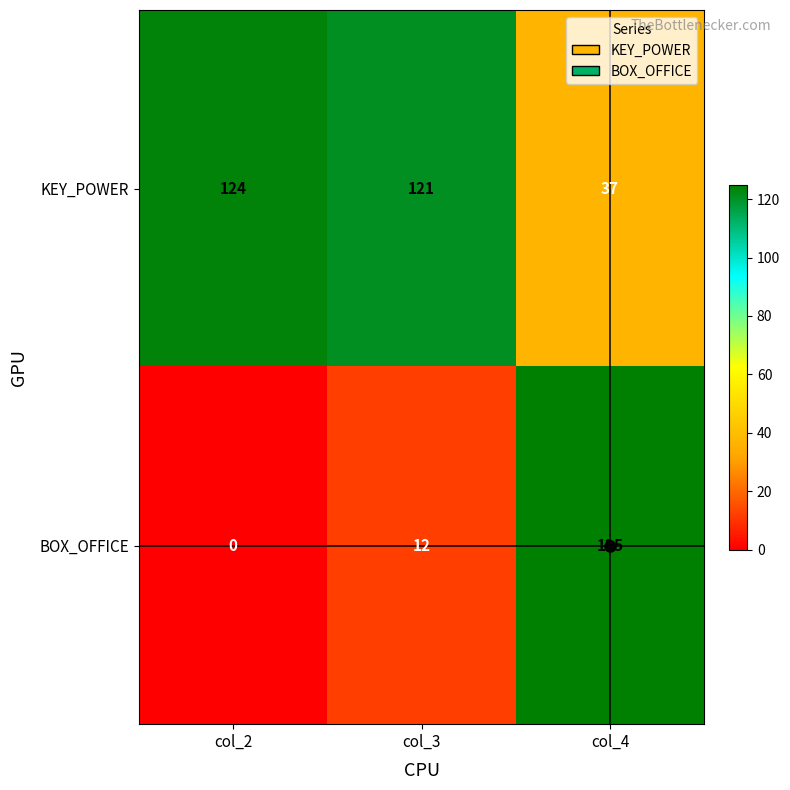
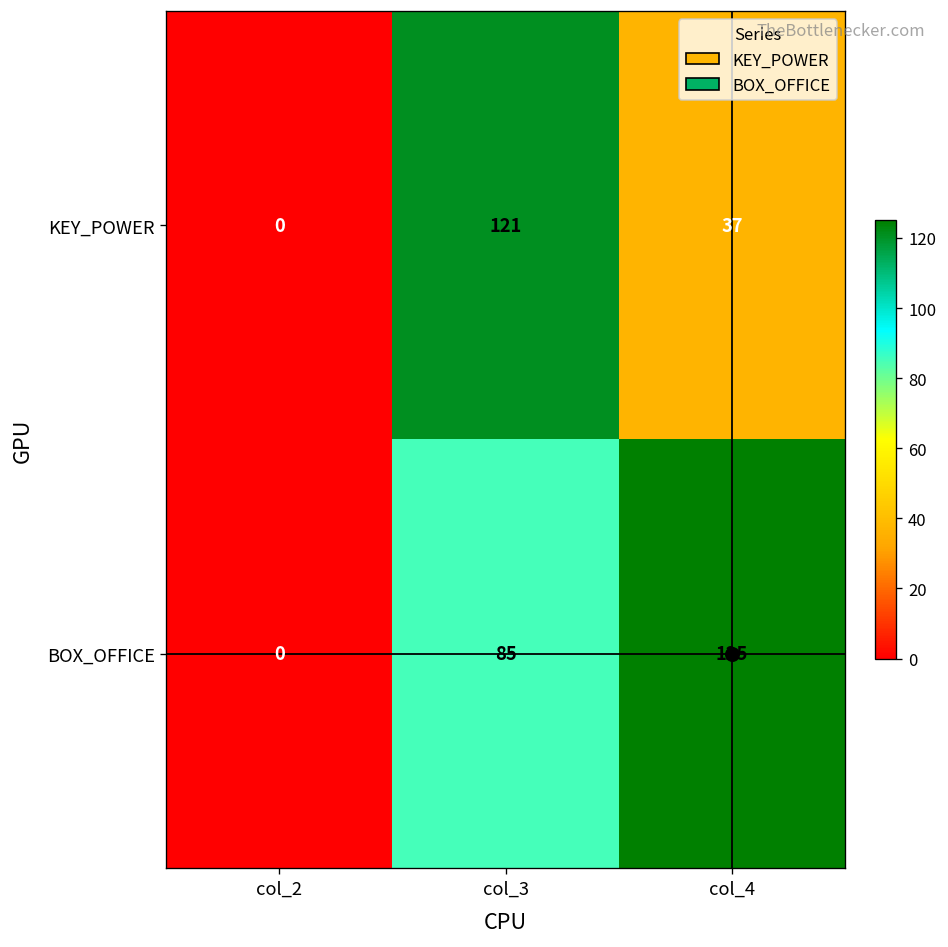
  {
    "KEY_POWER": {
-     "col_2": 124,
+     "col_2": 0,
      "col_3": 121,
      "col_4": 37
    },
    "BOX_OFFICE": {
      "col_2": 0,
-     "col_3": 12
+     "col_3": 85
    }
  }
